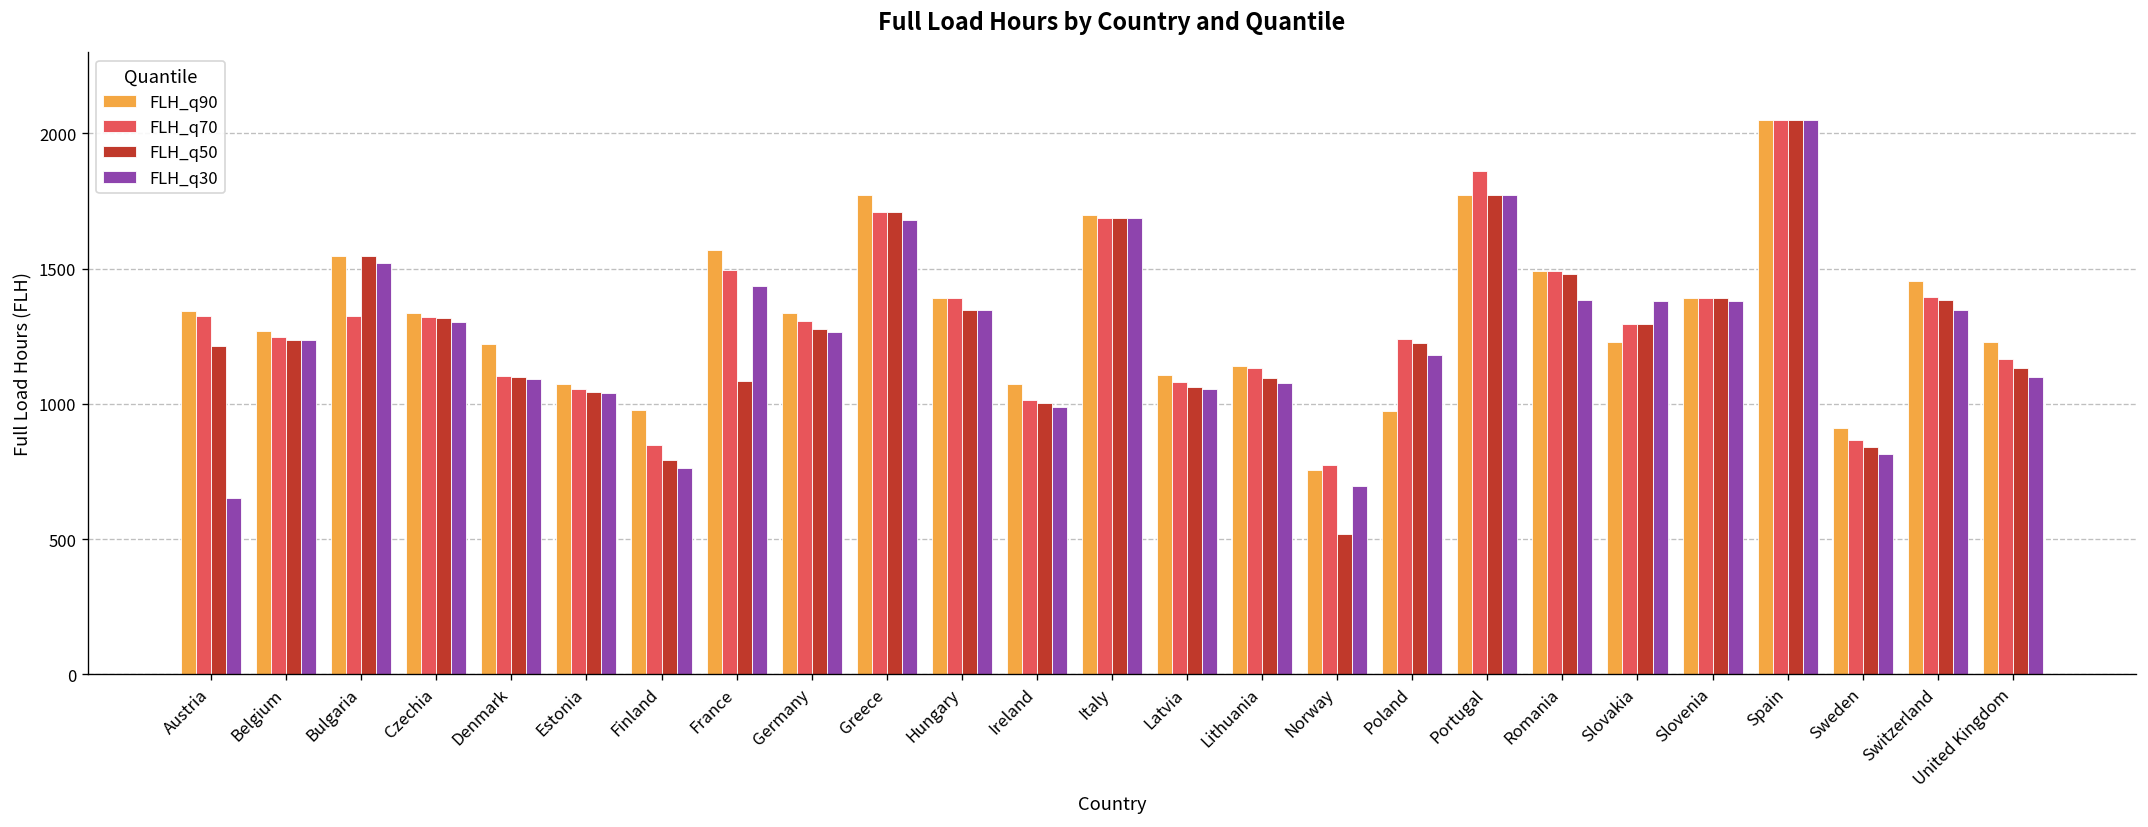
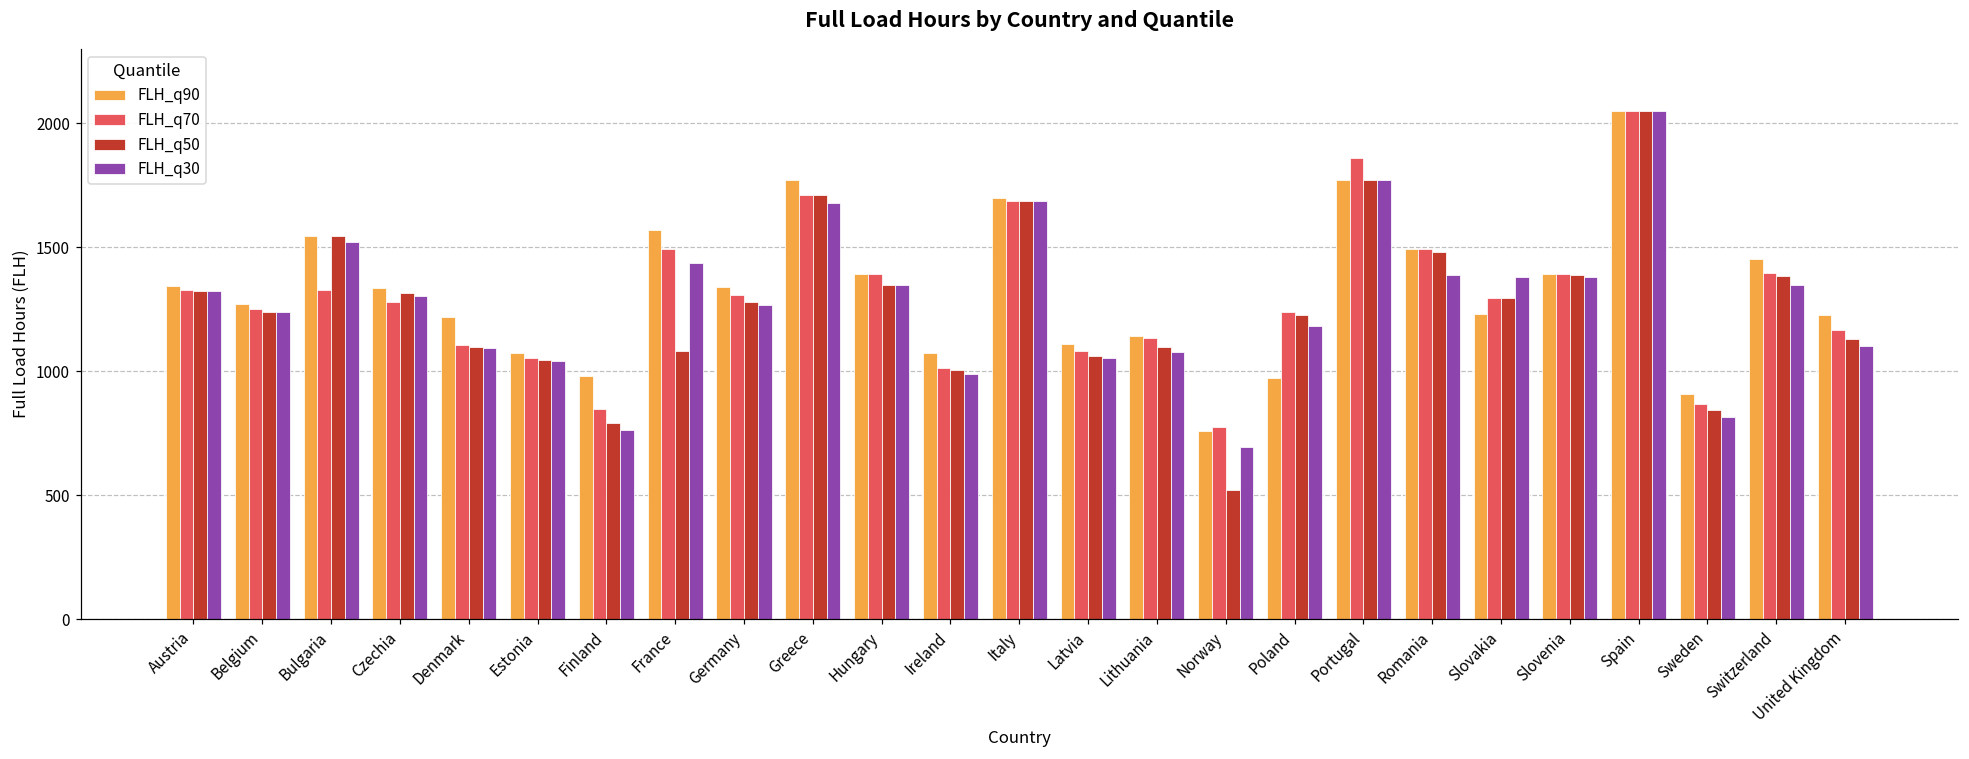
  {
    "FLH_q90": {
      "Austria": 1340,
      "Belgium": 1270,
      "Bulgaria": 1550,
      "Czechia": 1340,
      "Denmark": 1220,
      "Estonia": 1070,
      "Finland": 980,
      "France": 1570,
      "Germany": 1340,
      "Greece": 1770,
      "Hungary": 1390,
      "Ireland": 1070,
      "Italy": 1700,
      "Latvia": 1110,
      "Lithuania": 1140,
      "Norway": 760,
      "Poland": 970,
      "Portugal": 1770,
      "Romania": 1490,
      "Slovakia": 1230,
      "Slovenia": 1390,
      "Spain": 2050,
      "Sweden": 910,
      "Switzerland": 1450,
      "United Kingdom": 1230
    },
    "FLH_q70": {
      "Austria": 1330,
      "Belgium": 1250,
      "Bulgaria": 1330,
-     "Czechia": 1320,
+     "Czechia": 1280,
      "Denmark": 1100,
      "Estonia": 1050,
      "Finland": 850,
      "France": 1490,
      "Germany": 1310,
      "Greece": 1710,
      "Hungary": 1390,
      "Ireland": 1010,
      "Italy": 1690,
      "Latvia": 1080,
      "Lithuania": 1130,
      "Norway": 780,
      "Poland": 1240,
      "Portugal": 1860,
      "Romania": 1490,
      "Slovakia": 1300,
      "Slovenia": 1390,
      "Spain": 2050,
      "Sweden": 870,
      "Switzerland": 1400,
      "United Kingdom": 1160
    },
    "FLH_q50": {
-     "Austria": 1210,
+     "Austria": 1320,
      "Belgium": 1240,
      "Bulgaria": 1550,
      "Czechia": 1320,
      "Denmark": 1100,
      "Estonia": 1050,
      "Finland": 790,
      "France": 1080,
      "Germany": 1280,
      "Greece": 1710,
      "Hungary": 1350,
      "Ireland": 1000,
      "Italy": 1690,
      "Latvia": 1060,
      "Lithuania": 1100,
      "Norway": 520,
      "Poland": 1220,
      "Portugal": 1770,
      "Romania": 1480,
      "Slovakia": 1300,
      "Slovenia": 1390,
      "Spain": 2050,
      "Sweden": 840,
      "Switzerland": 1380,
      "United Kingdom": 1130
    },
    "FLH_q30": {
-     "Austria": 650,
+     "Austria": 1320,
      "Belgium": 1240,
      "Bulgaria": 1520,
      "Czechia": 1300,
      "Denmark": 1090,
      "Estonia": 1040,
      "Finland": 760,
      "France": 1440,
      "Germany": 1270,
      "Greece": 1680,
      "Hungary": 1350,
      "Ireland": 990,
      "Italy": 1690,
      "Latvia": 1050,
      "Lithuania": 1080,
      "Norway": 700,
      "Poland": 1180,
      "Portugal": 1770,
      "Romania": 1390,
      "Slovakia": 1380,
      "Slovenia": 1380,
      "Spain": 2050,
      "Sweden": 820,
      "Switzerland": 1350,
      "United Kingdom": 1100
    }
  }
